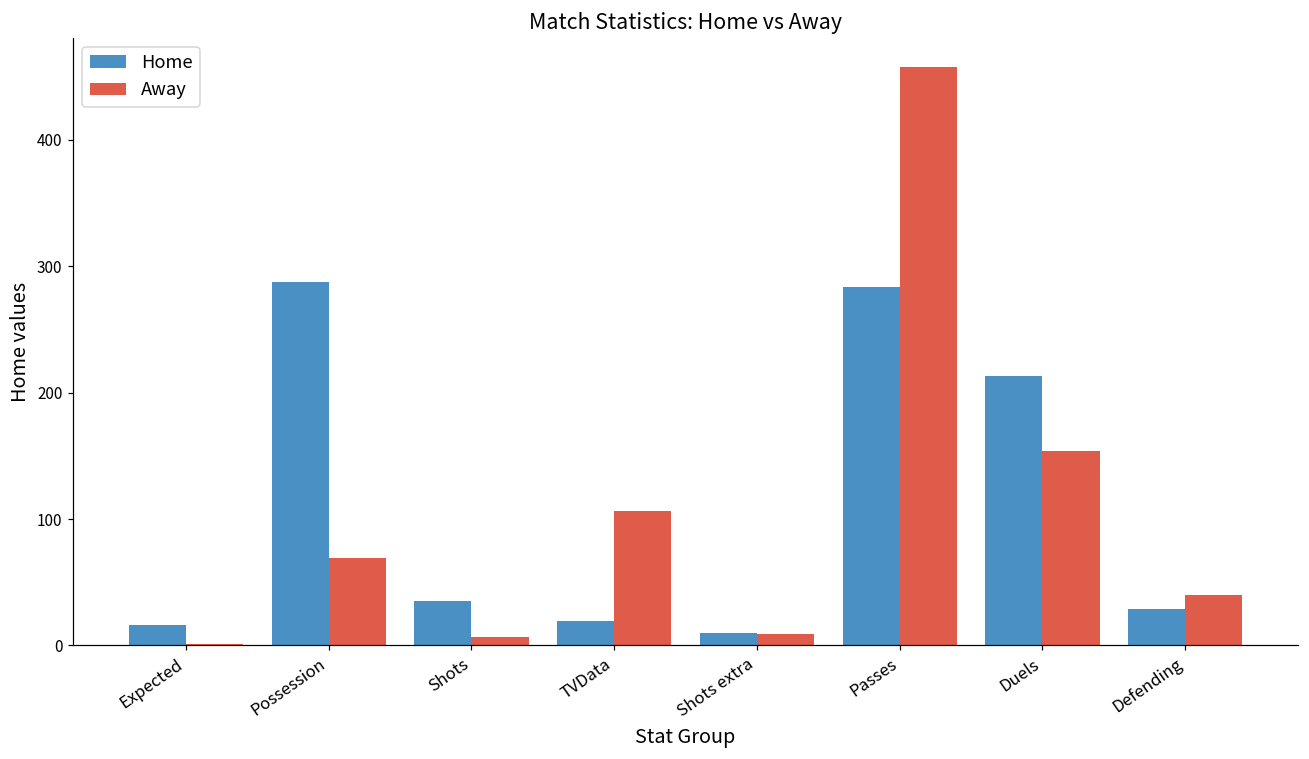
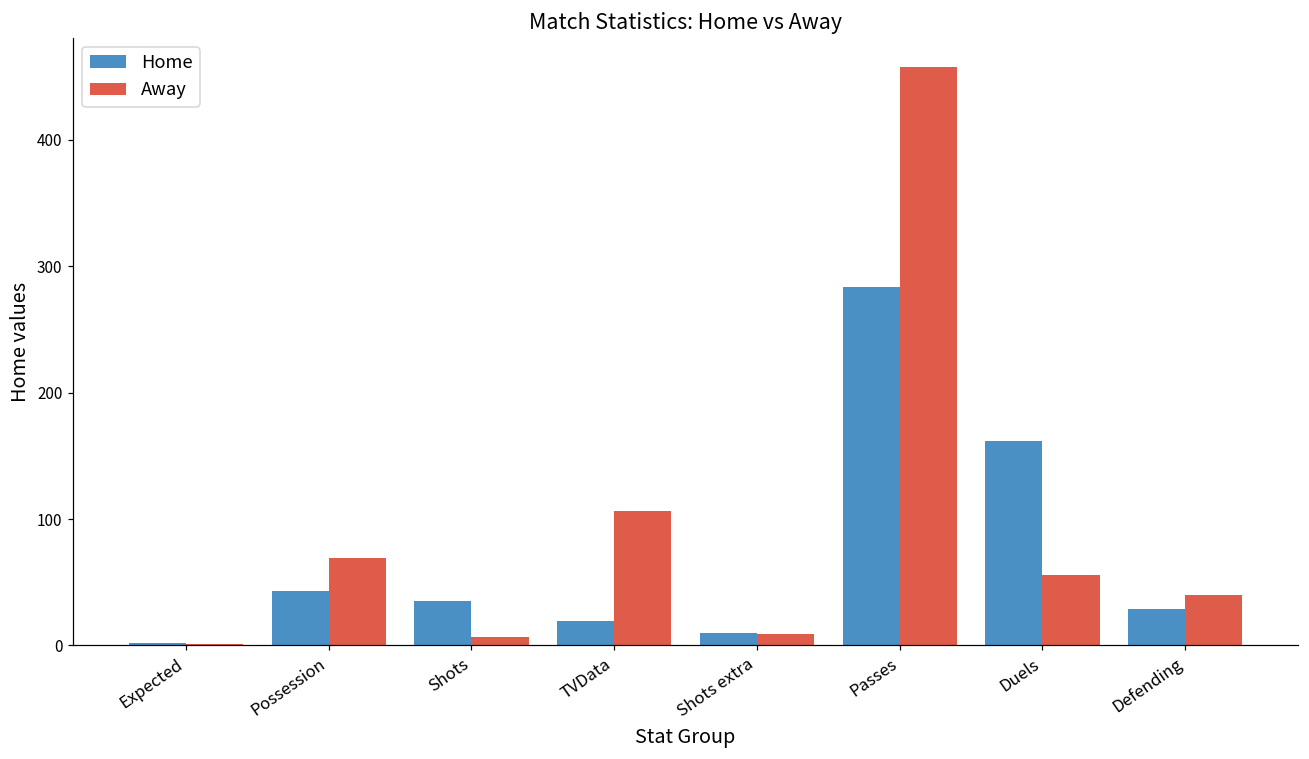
  {
    "Home": {
-     "Expected": 16,
-     "Possession": 288,
+     "Expected": 2,
+     "Possession": 43,
      "Shots": 35,
      "TVData": 19,
      "Shots extra": 10,
      "Passes": 284,
-     "Duels": 213,
+     "Duels": 162,
      "Defending": 29
    },
    "Away": {
      "Possession": 69,
      "Shots": 7,
      "TVData": 106,
      "Shots extra": 9,
      "Passes": 458,
-     "Duels": 154,
+     "Duels": 56,
      "Defending": 40
    }
  }
